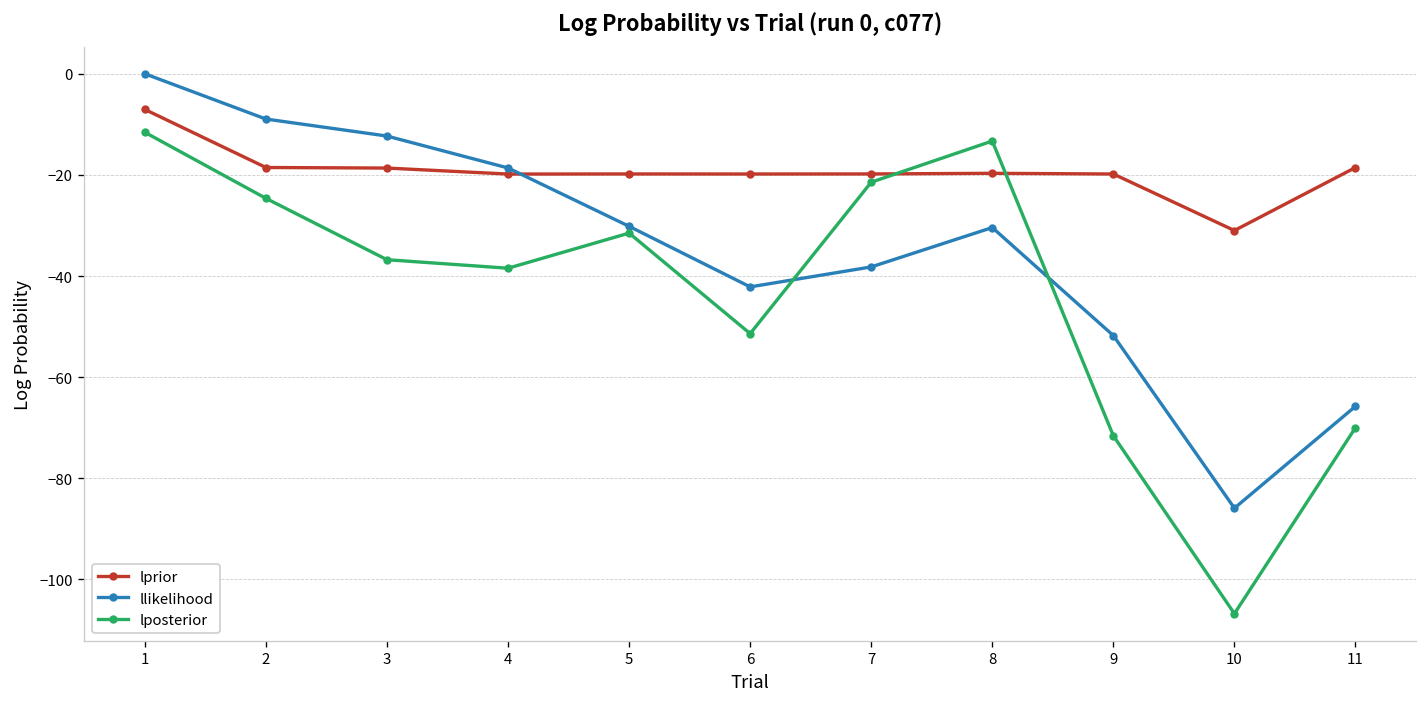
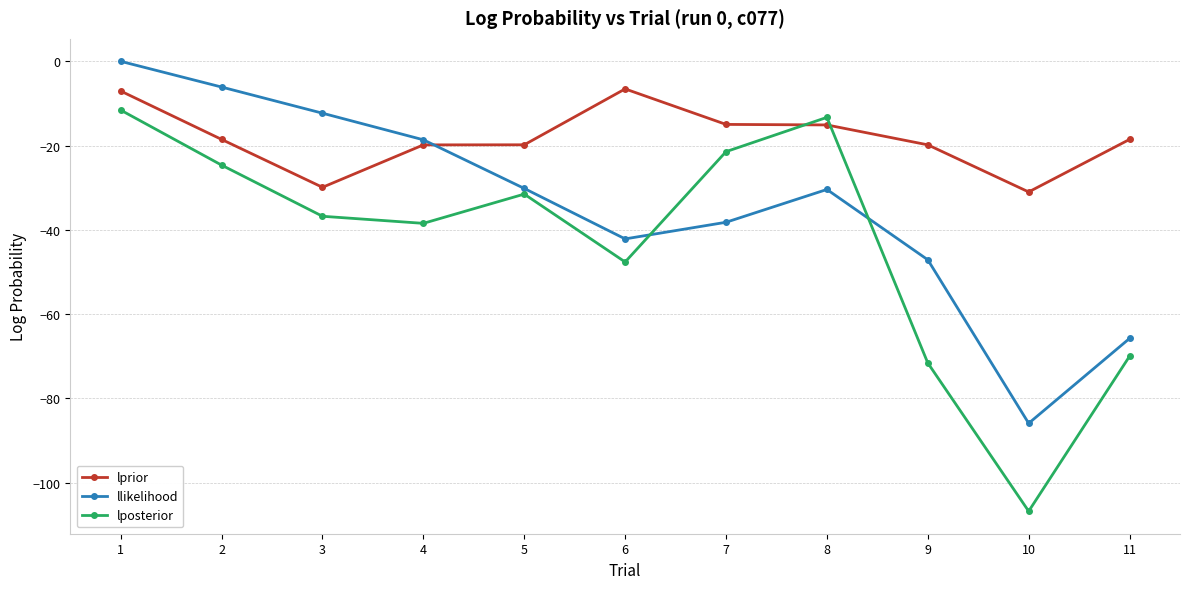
  {
    "lprior": {
      "1": -7,
      "2": -19,
-     "3": -19,
+     "3": -30,
      "4": -20,
      "5": -20,
-     "6": -20,
-     "7": -20,
-     "8": -20,
+     "6": -7,
+     "7": -15,
+     "8": -15,
      "9": -20,
      "10": -31,
      "11": -19
    },
    "llikelihood": {
      "1": 0,
-     "2": -9,
+     "2": -6,
      "3": -12,
      "4": -19,
      "5": -30,
      "6": -42,
      "7": -38,
      "8": -30,
-     "9": -52,
+     "9": -47,
      "10": -86,
      "11": -66
    },
    "lposterior": {
      "1": -12,
      "2": -25,
      "3": -37,
      "4": -38,
      "5": -32,
-     "6": -51,
+     "6": -48,
      "7": -21,
      "8": -13,
      "9": -72,
      "10": -107,
      "11": -70
    }
  }
